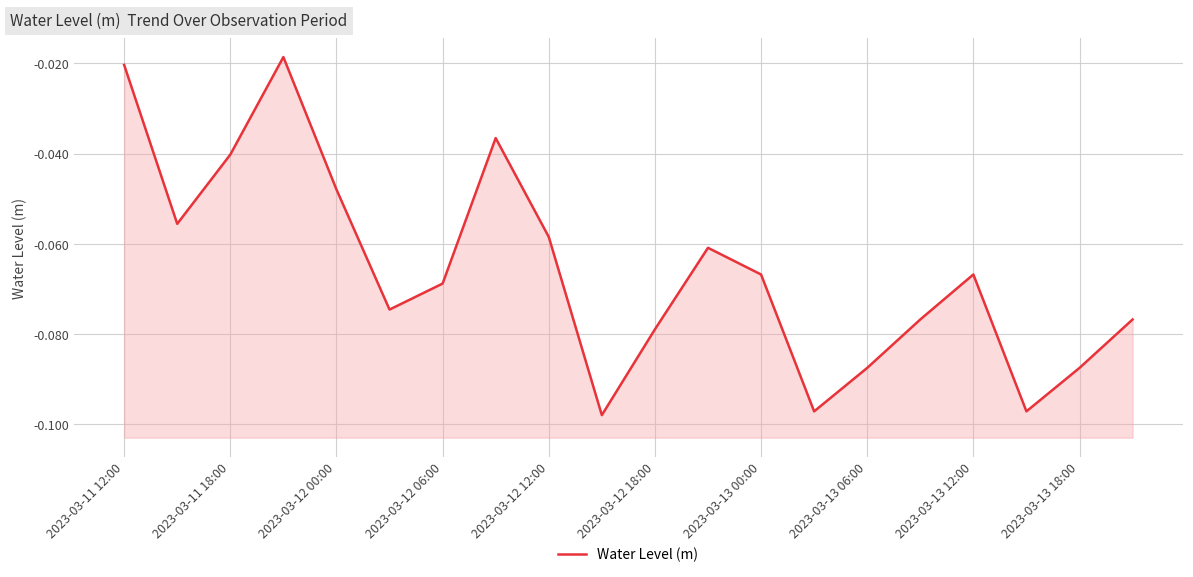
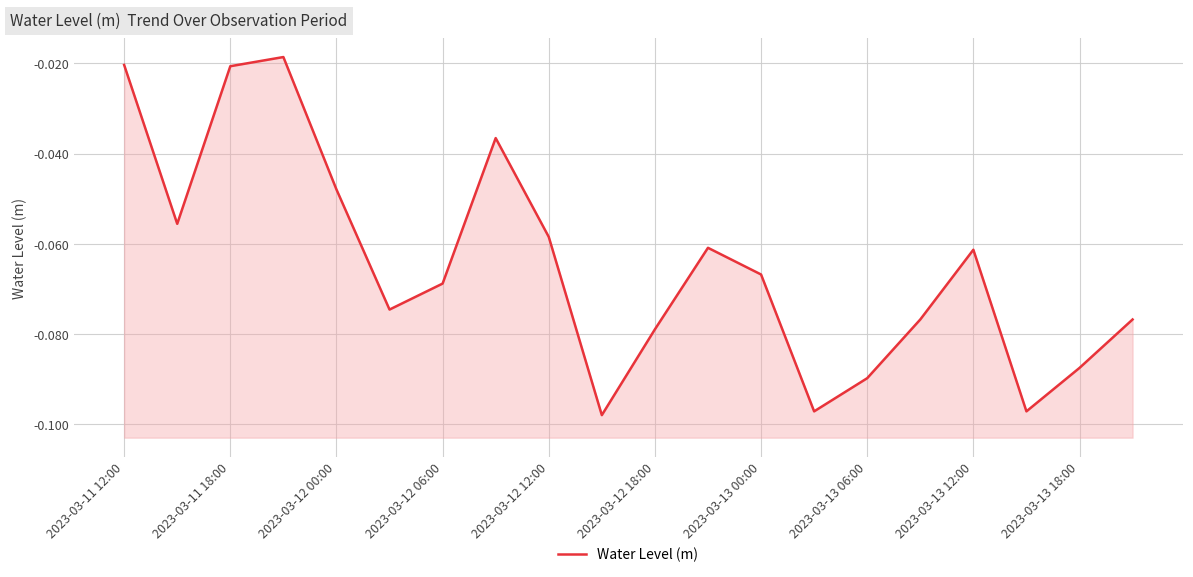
  {
    "2023-03-11 12:00": -0.020,
-   "2023-03-11 18:00": -0.040,
+   "2023-03-11 18:00": -0.021,
    "2023-03-12 00:00": -0.048,
    "2023-03-12 06:00": -0.069,
    "2023-03-12 12:00": -0.058,
    "2023-03-12 18:00": -0.079,
    "2023-03-13 00:00": -0.067,
-   "2023-03-13 06:00": -0.088,
-   "2023-03-13 12:00": -0.067,
+   "2023-03-13 06:00": -0.090,
+   "2023-03-13 12:00": -0.061,
    "2023-03-13 18:00": -0.088
  }
